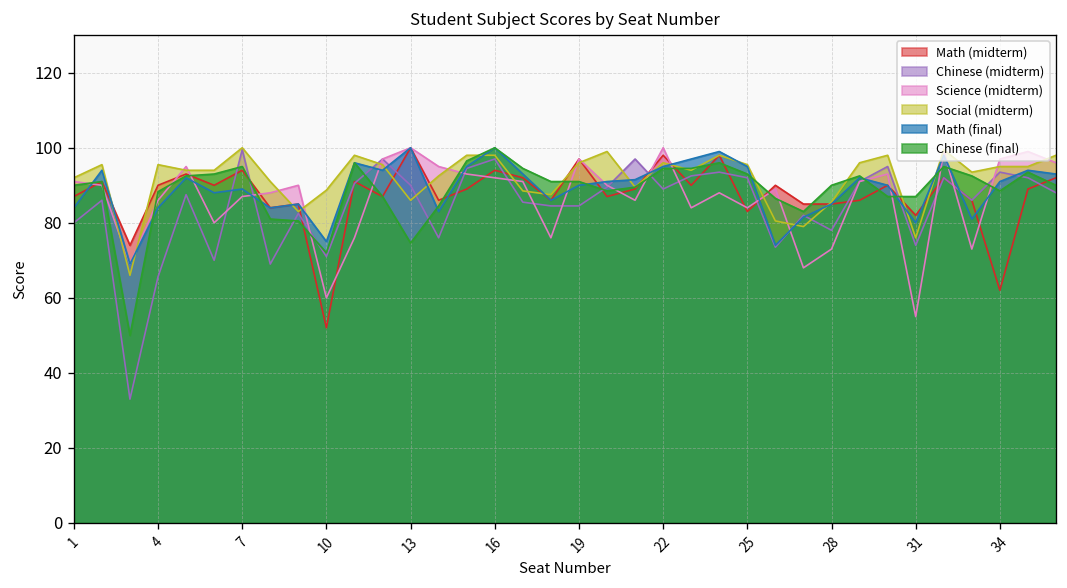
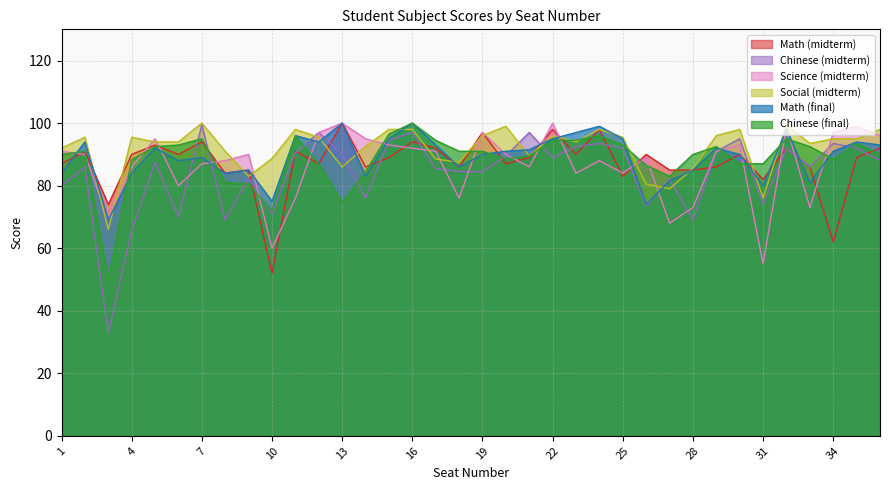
  {
    "Math (midterm)": {
      "1": 87,
      "4": 90,
      "7": 94,
      "10": 52,
      "16": 94,
      "22": 98,
      "25": 83,
      "31": 82,
      "34": 62
    },
    "Chinese (midterm)": {
      "1": 80,
      "4": 66,
      "10": 71,
      "13": 90,
      "16": 97,
      "19": 85,
      "22": 89,
      "25": 92,
-     "28": 78,
+     "28": 69,
      "31": 74,
      "34": 94
    },
    "Science (midterm)": {
      "1": 91,
      "4": 86,
      "7": 87,
      "10": 60,
      "16": 92,
      "22": 100,
      "25": 84,
      "28": 73,
      "31": 55
    },
    "Social (midterm)": {
      "1": 92,
      "4": 96,
      "10": 89,
      "13": 86,
      "16": 98,
      "19": 96,
      "22": 96,
      "31": 76,
      "34": 95
    },
    "Math (final)": {
      "1": 84,
      "4": 84,
      "7": 89,
      "10": 75,
      "19": 90,
      "31": 80,
      "34": 91
    },
    "Chinese (final)": {
      "1": 90,
      "4": 88,
      "7": 95,
      "10": 72,
      "13": 75,
      "19": 91,
      "25": 93,
      "28": 90,
      "31": 87,
      "34": 89
    }
  }
